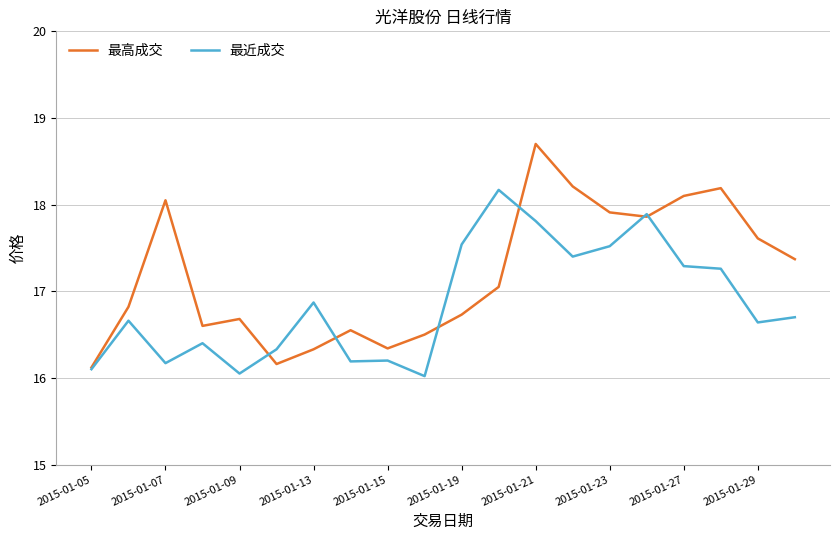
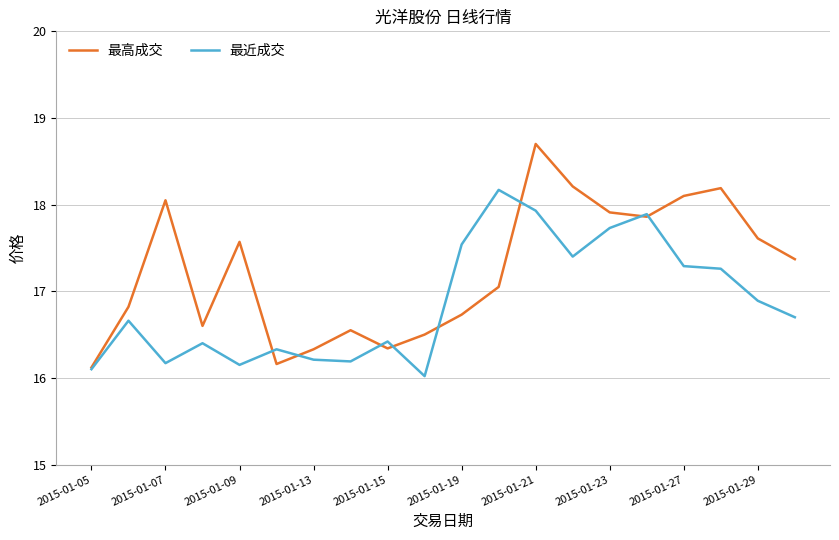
  {
    "最高成交": {
      "2015-01-07": 18.1,
-     "2015-01-09": 16.7,
+     "2015-01-09": 17.6,
      "2015-01-13": 16.3,
      "2015-01-15": 16.3,
      "2015-01-19": 16.7,
      "2015-01-21": 18.7,
      "2015-01-23": 17.9,
      "2015-01-27": 18.1,
      "2015-01-29": 17.6
    },
    "最近成交": {
      "2015-01-07": 16.2,
-     "2015-01-09": 16.1,
-     "2015-01-13": 16.9,
-     "2015-01-15": 16.2,
+     "2015-01-09": 16.2,
+     "2015-01-13": 16.2,
+     "2015-01-15": 16.4,
      "2015-01-19": 17.5,
-     "2015-01-21": 17.8,
-     "2015-01-23": 17.5,
+     "2015-01-21": 17.9,
+     "2015-01-23": 17.7,
      "2015-01-27": 17.3,
-     "2015-01-29": 16.6
+     "2015-01-29": 16.9
    }
  }
